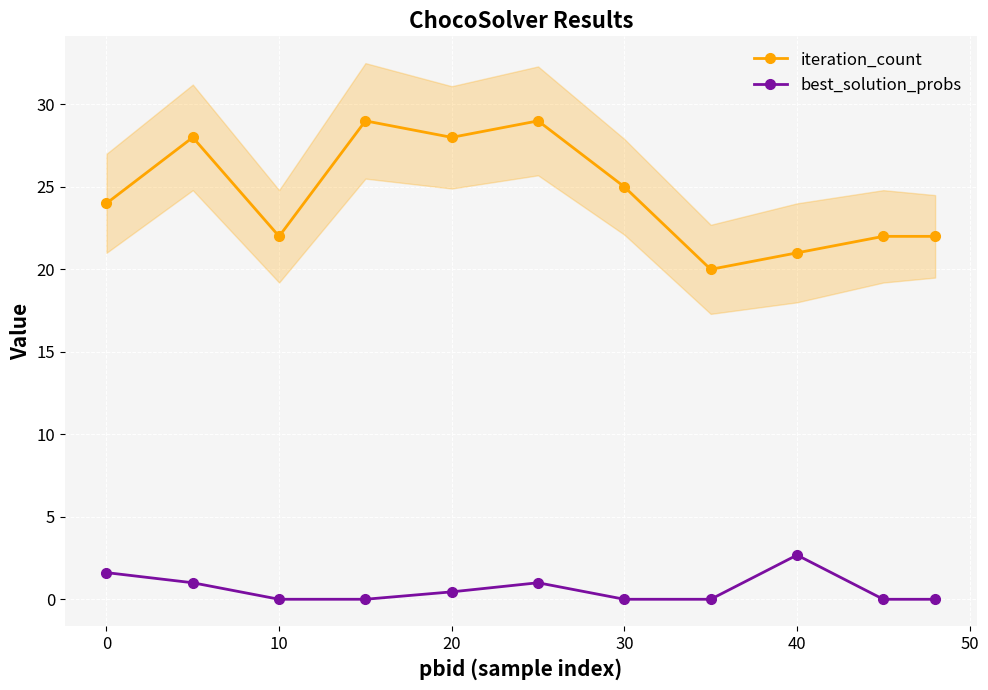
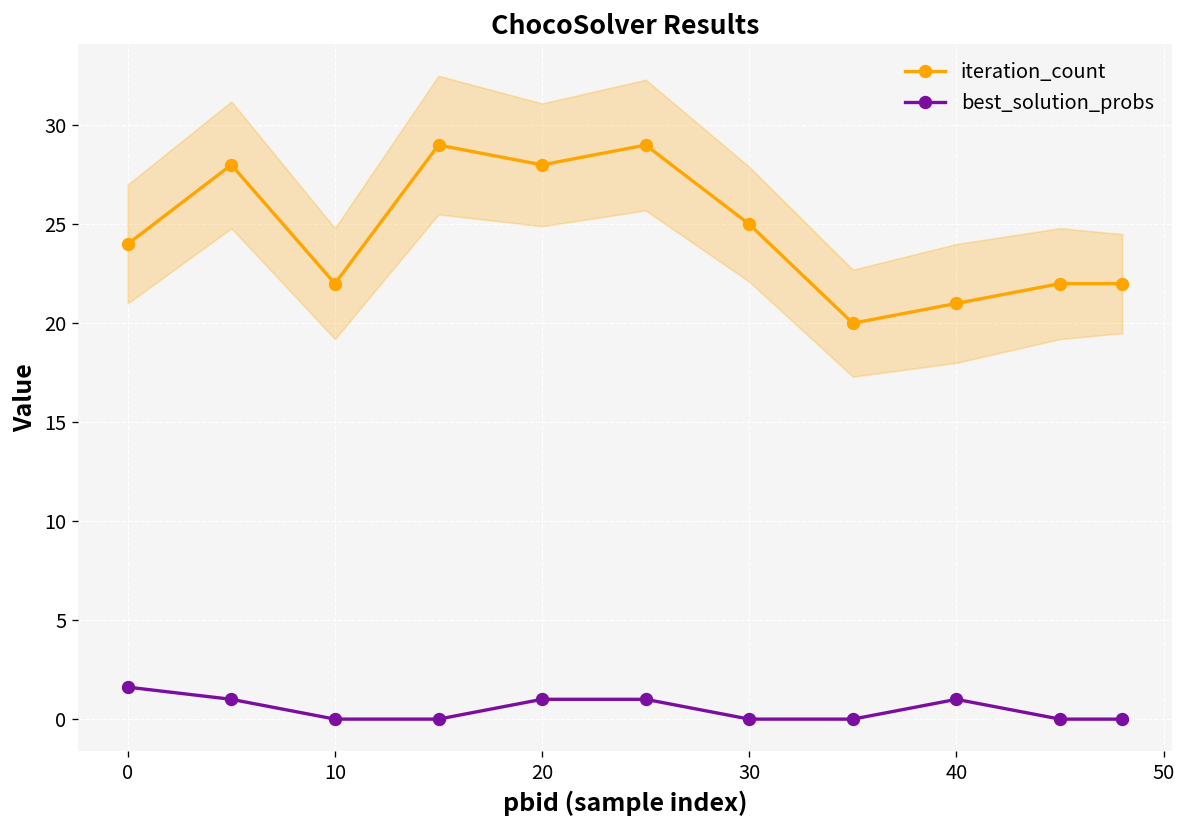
  {
    "best_solution_probs": {
      "0": 1.6,
      "10": 0.0,
-     "20": 0.4,
+     "20": 1.0,
      "30": 0.0,
-     "40": 2.7
+     "40": 1.0
    }
  }
